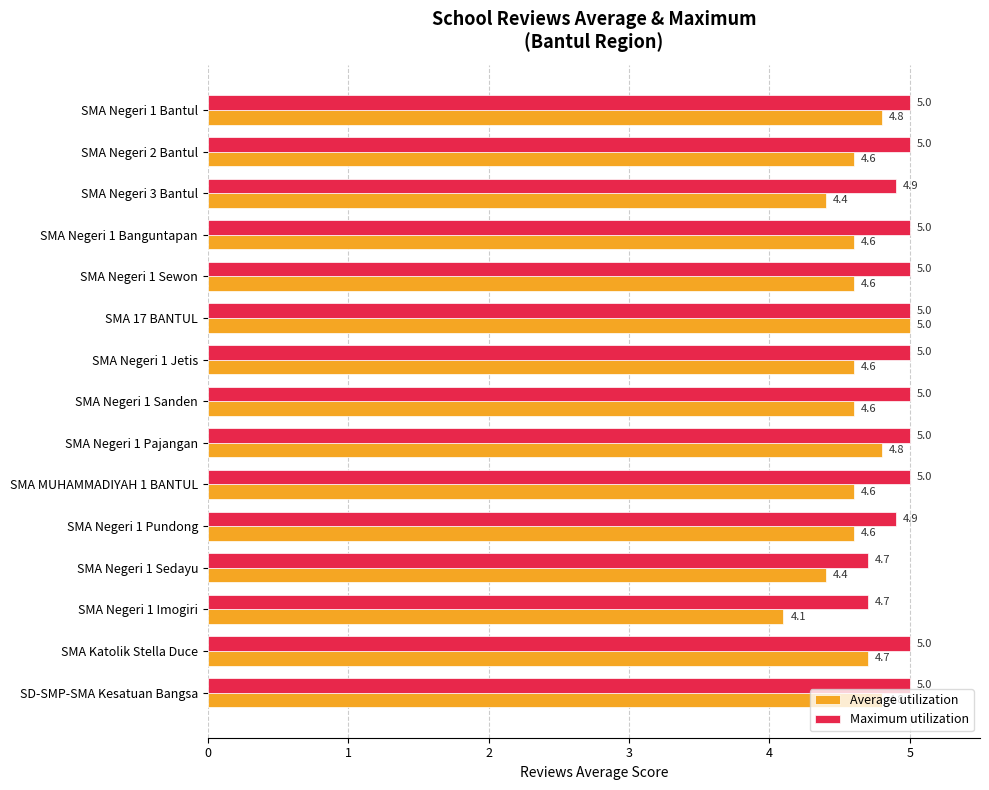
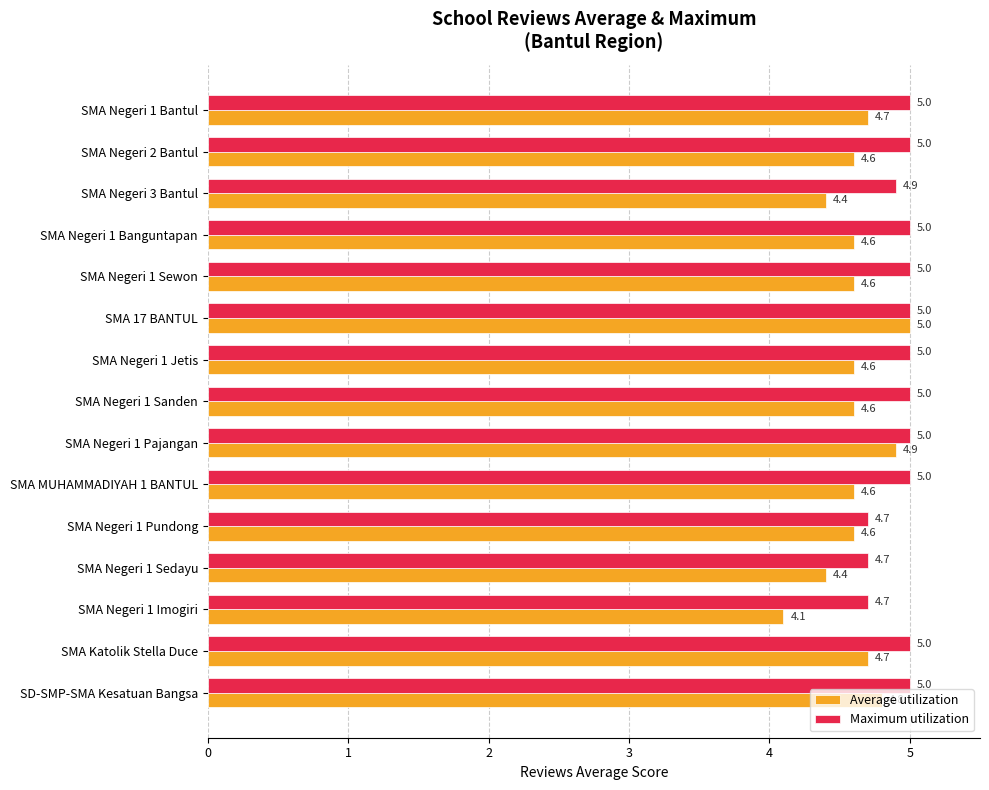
  {
    "Average utilization": {
-     "SMA Negeri 1 Bantul": 4.8,
+     "SMA Negeri 1 Bantul": 4.7,
      "SMA Negeri 2 Bantul": 4.6,
      "SMA Negeri 3 Bantul": 4.4,
      "SMA Negeri 1 Banguntapan": 4.6,
      "SMA Negeri 1 Sewon": 4.6,
      "SMA 17 BANTUL": 5.0,
      "SMA Negeri 1 Jetis": 4.6,
      "SMA Negeri 1 Sanden": 4.6,
-     "SMA Negeri 1 Pajangan": 4.8,
+     "SMA Negeri 1 Pajangan": 4.9,
      "SMA MUHAMMADIYAH 1 BANTUL": 4.6,
      "SMA Negeri 1 Pundong": 4.6,
      "SMA Negeri 1 Sedayu": 4.4,
      "SMA Negeri 1 Imogiri": 4.1,
      "SMA Katolik Stella Duce": 4.7
    },
    "Maximum utilization": {
      "SMA Negeri 1 Bantul": 5.0,
      "SMA Negeri 2 Bantul": 5.0,
      "SMA Negeri 3 Bantul": 4.9,
      "SMA Negeri 1 Banguntapan": 5.0,
      "SMA Negeri 1 Sewon": 5.0,
      "SMA 17 BANTUL": 5.0,
      "SMA Negeri 1 Jetis": 5.0,
      "SMA Negeri 1 Sanden": 5.0,
      "SMA Negeri 1 Pajangan": 5.0,
      "SMA MUHAMMADIYAH 1 BANTUL": 5.0,
-     "SMA Negeri 1 Pundong": 4.9,
+     "SMA Negeri 1 Pundong": 4.7,
      "SMA Negeri 1 Sedayu": 4.7,
      "SMA Negeri 1 Imogiri": 4.7,
      "SMA Katolik Stella Duce": 5.0
    }
  }
